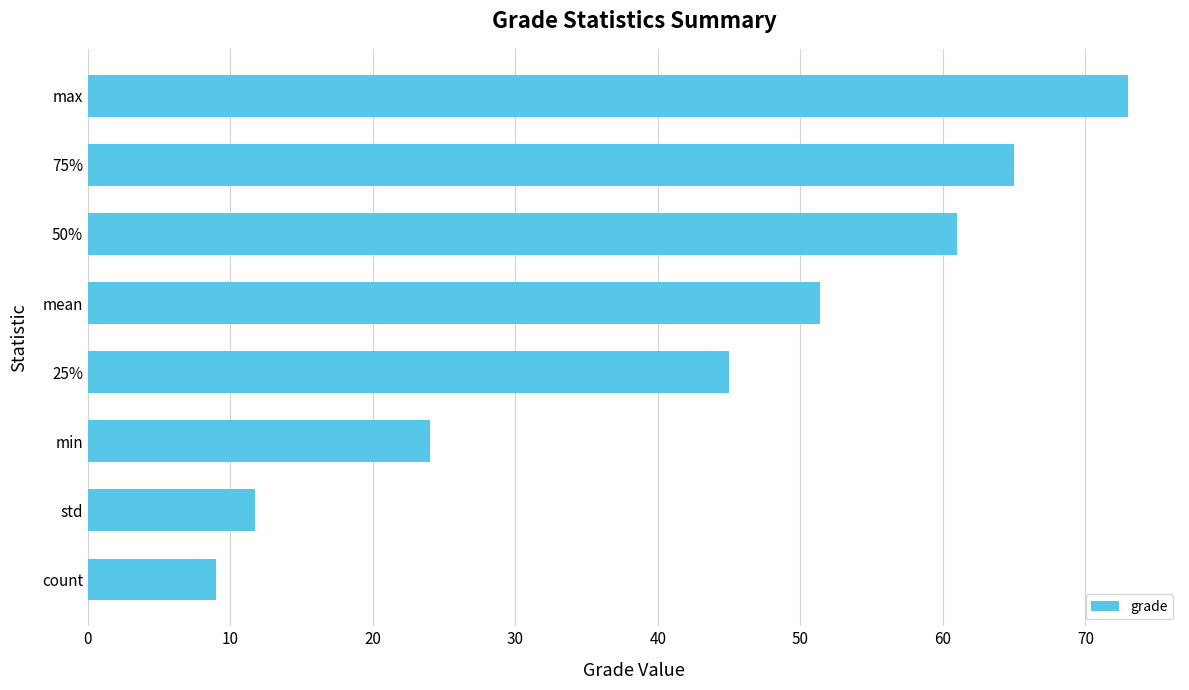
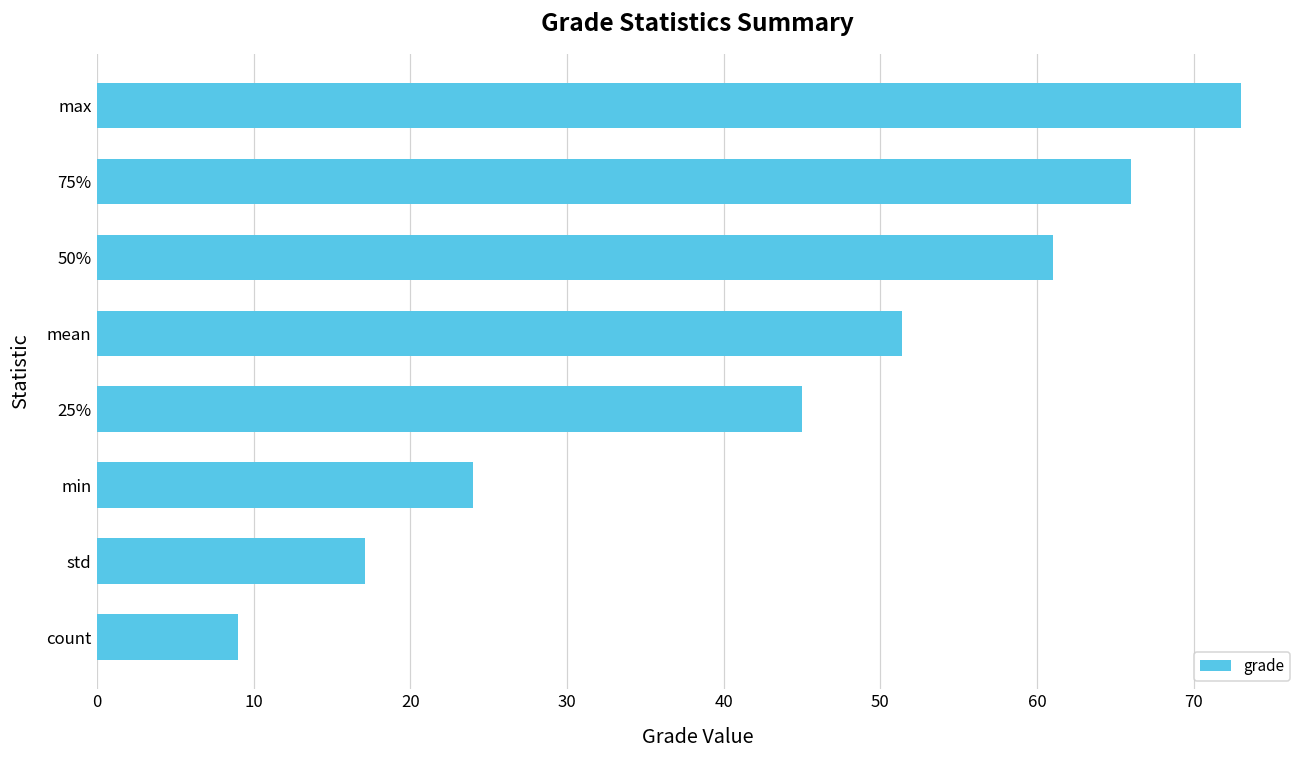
  {
    "max": 73.0,
-   "75%": 65,
+   "75%": 66,
    "50%": 61.0,
    "mean": 51.4,
    "25%": 45.0,
    "min": 24.0,
-   "std": 11.7,
+   "std": 17.1,
    "count": 9.0
  }
